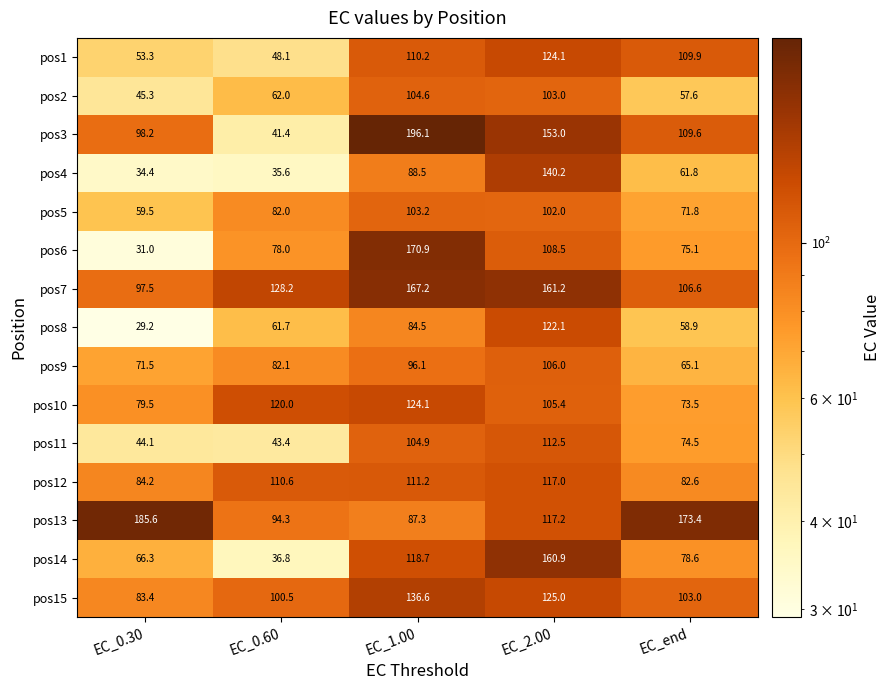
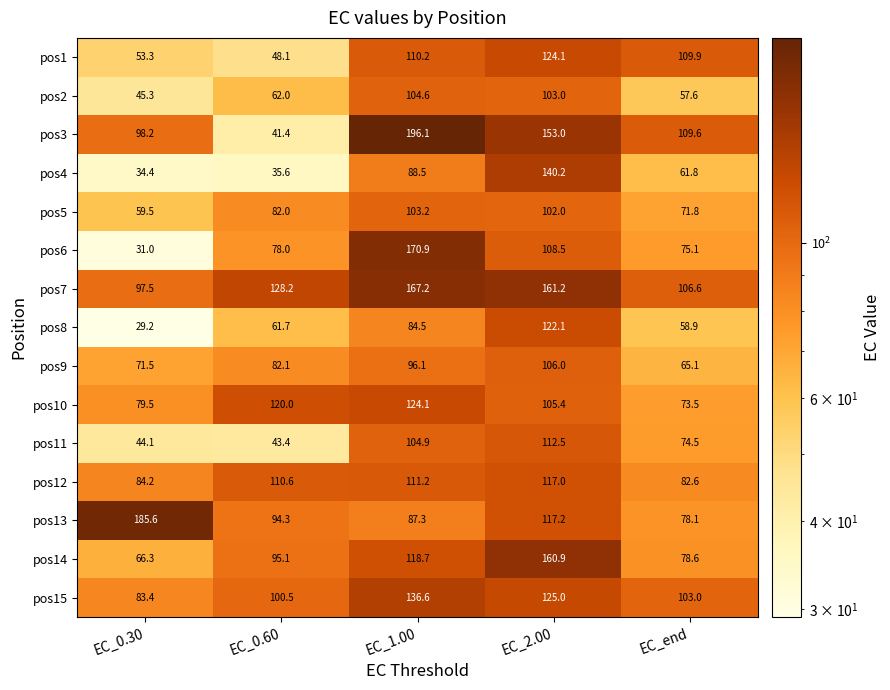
  {
    "pos1": {
      "EC_0.30": 53.3,
      "EC_0.60": 48.1,
      "EC_1.00": 110.2,
      "EC_2.00": 124.1,
      "EC_end": 109.9
    },
    "pos2": {
      "EC_0.30": 45.3,
      "EC_0.60": 62.0,
      "EC_1.00": 104.6,
      "EC_2.00": 103.0,
      "EC_end": 57.6
    },
    "pos3": {
      "EC_0.30": 98.2,
      "EC_0.60": 41.4,
      "EC_1.00": 196.1,
      "EC_2.00": 153.0,
      "EC_end": 109.6
    },
    "pos4": {
      "EC_0.30": 34.4,
      "EC_0.60": 35.6,
      "EC_1.00": 88.5,
      "EC_2.00": 140.2,
      "EC_end": 61.8
    },
    "pos5": {
      "EC_0.30": 59.5,
      "EC_0.60": 82.0,
      "EC_1.00": 103.2,
      "EC_2.00": 102.0,
      "EC_end": 71.8
    },
    "pos6": {
      "EC_0.30": 31.0,
      "EC_0.60": 78.0,
      "EC_1.00": 170.9,
      "EC_2.00": 108.5,
      "EC_end": 75.1
    },
    "pos7": {
      "EC_0.30": 97.5,
      "EC_0.60": 128.2,
      "EC_1.00": 167.2,
      "EC_2.00": 161.2,
      "EC_end": 106.6
    },
    "pos8": {
      "EC_0.30": 29.2,
      "EC_0.60": 61.7,
      "EC_1.00": 84.5,
      "EC_2.00": 122.1,
      "EC_end": 58.9
    },
    "pos9": {
      "EC_0.30": 71.5,
      "EC_0.60": 82.1,
      "EC_1.00": 96.1,
      "EC_2.00": 106.0,
      "EC_end": 65.1
    },
    "pos10": {
      "EC_0.30": 79.5,
      "EC_0.60": 120.0,
      "EC_1.00": 124.1,
      "EC_2.00": 105.4,
      "EC_end": 73.5
    },
    "pos11": {
      "EC_0.30": 44.1,
      "EC_0.60": 43.4,
      "EC_1.00": 104.9,
      "EC_2.00": 112.5,
      "EC_end": 74.5
    },
    "pos12": {
      "EC_0.30": 84.2,
      "EC_0.60": 110.6,
      "EC_1.00": 111.2,
      "EC_2.00": 117.0,
      "EC_end": 82.6
    },
    "pos13": {
      "EC_0.30": 185.6,
      "EC_0.60": 94.3,
      "EC_1.00": 87.3,
      "EC_2.00": 117.2,
-     "EC_end": 173.4
+     "EC_end": 78.1
    },
    "pos14": {
      "EC_0.30": 66.3,
-     "EC_0.60": 36.8,
+     "EC_0.60": 95.1,
      "EC_1.00": 118.7,
      "EC_2.00": 160.9,
      "EC_end": 78.6
    },
    "pos15": {
      "EC_0.30": 83.4,
      "EC_0.60": 100.5,
      "EC_1.00": 136.6,
      "EC_2.00": 125.0,
      "EC_end": 103.0
    }
  }
